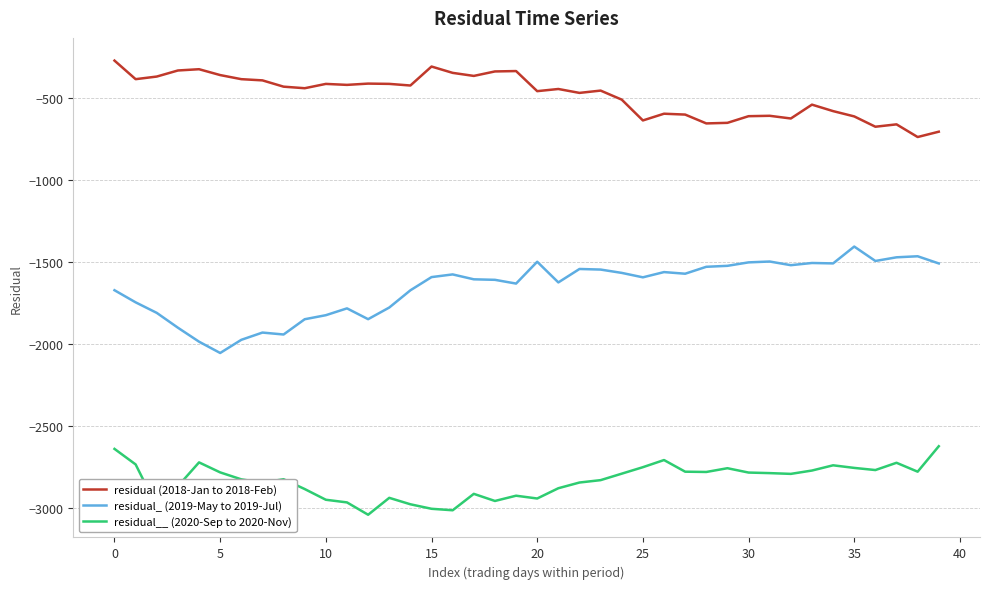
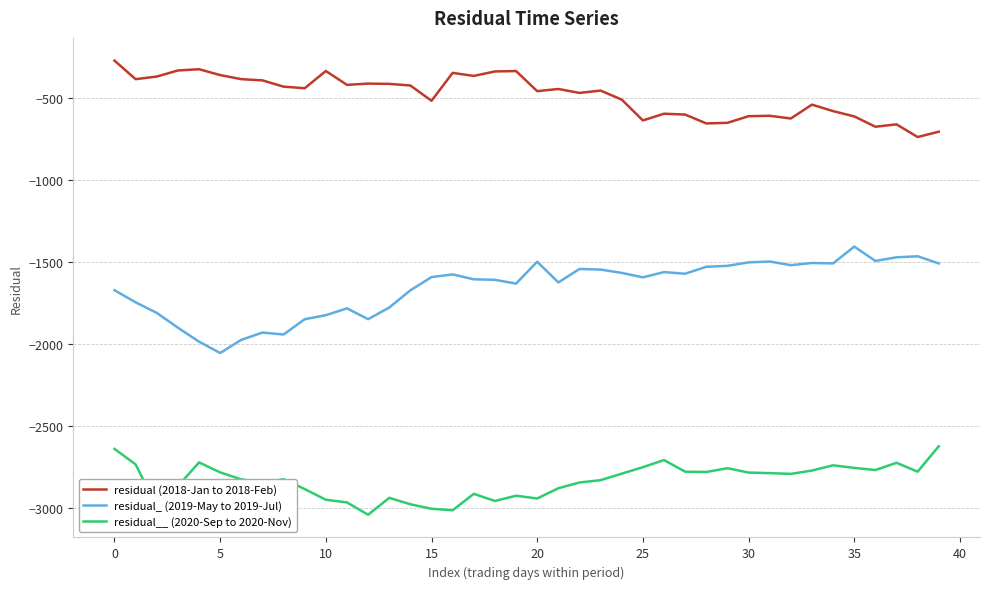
  {
    "residual (2018-Jan to 2018-Feb)": {
      "0": -270,
      "5": -360,
-     "10": -410,
-     "15": -310,
+     "10": -340,
+     "15": -520,
      "20": -460,
      "25": -640,
      "30": -610,
      "35": -610
    },
    "residual_ (2019-May to 2019-Jul)": {
      "0": -1670,
      "5": -2050,
      "10": -1820,
      "15": -1590,
      "20": -1500,
      "25": -1590,
      "30": -1500,
      "35": -1410
    },
    "residual__ (2020-Sep to 2020-Nov)": {
      "0": -2640,
      "5": -2780,
      "10": -2950,
      "15": -3000,
      "20": -2940,
      "25": -2750,
      "30": -2780,
      "35": -2750
    }
  }
